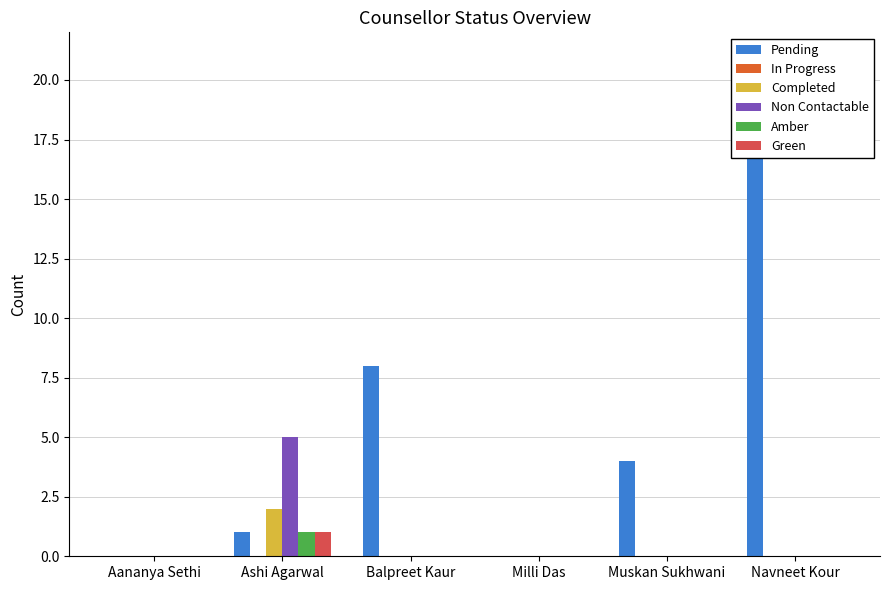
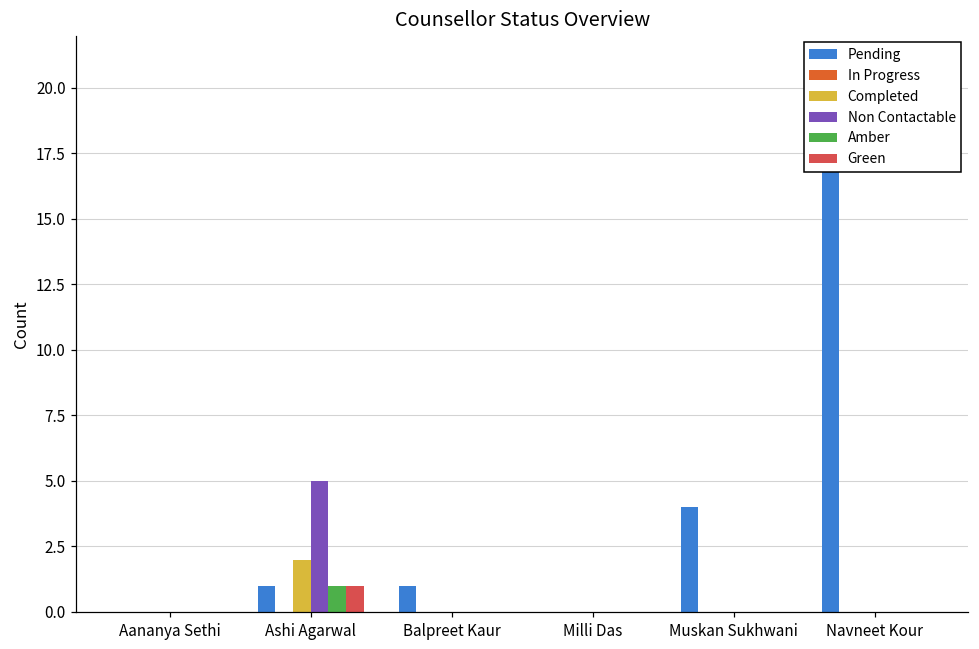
  {
    "Pending": {
      "Aananya Sethi": 0,
      "Ashi Agarwal": 1,
-     "Balpreet Kaur": 8,
+     "Balpreet Kaur": 1,
      "Milli Das": 0,
      "Muskan Sukhwani": 4
    },
    "Completed": {
      "Aananya Sethi": 0,
      "Ashi Agarwal": 2,
      "Balpreet Kaur": 0,
      "Milli Das": 0,
      "Muskan Sukhwani": 0,
      "Navneet Kour": 0
    },
    "Non Contactable": {
      "Aananya Sethi": 0,
      "Ashi Agarwal": 5,
      "Balpreet Kaur": 0,
      "Milli Das": 0,
      "Muskan Sukhwani": 0,
      "Navneet Kour": 0
    },
    "Amber": {
      "Aananya Sethi": 0,
      "Ashi Agarwal": 1,
      "Balpreet Kaur": 0,
      "Milli Das": 0,
      "Muskan Sukhwani": 0,
      "Navneet Kour": 0
    }
  }
